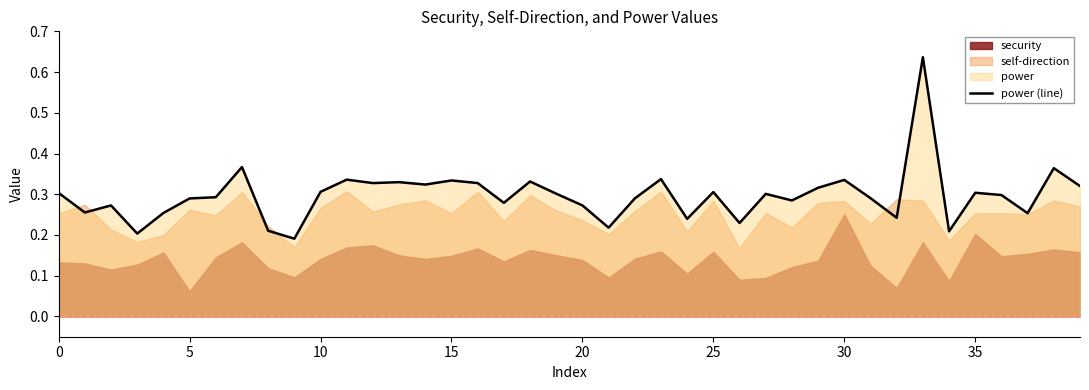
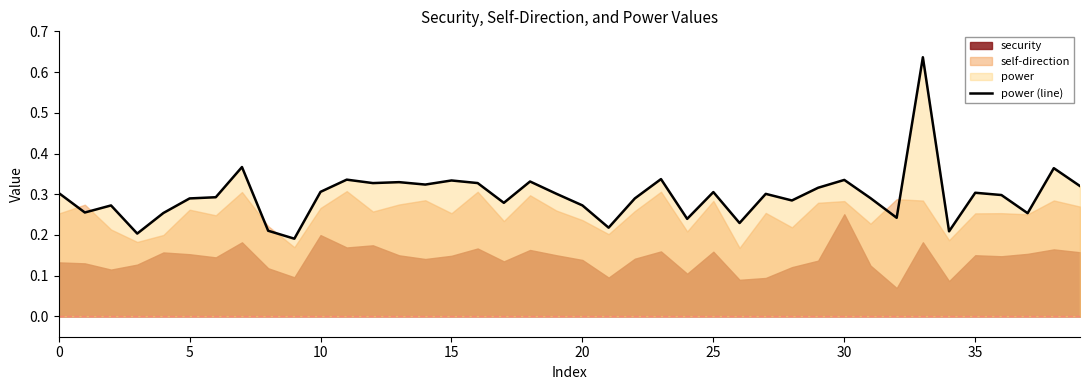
  {
    "security": {
      "0": 0.13,
-     "5": 0.06,
-     "10": 0.14,
+     "5": 0.15,
+     "10": 0.20,
      "15": 0.15,
      "20": 0.14,
      "25": 0.16,
      "30": 0.25,
-     "35": 0.20
+     "35": 0.15
    }
  }
